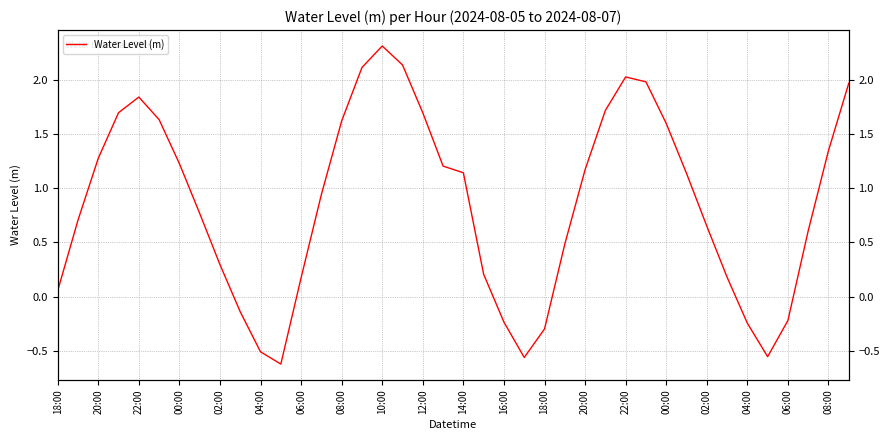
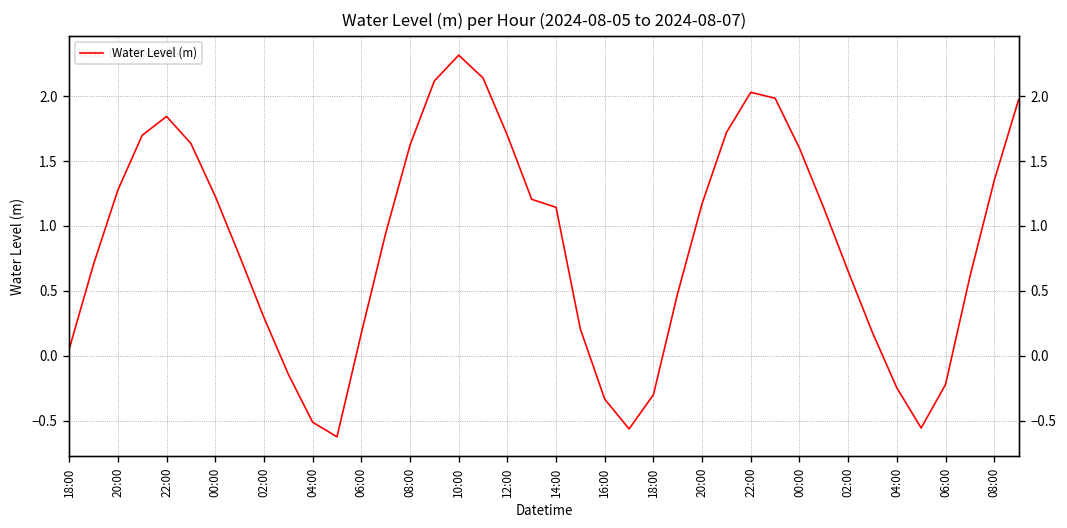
  {
    "10:00": 2.32,
    "12:00": 1.70,
    "14:00": 1.14,
-   "16:00": -0.24
+   "16:00": -0.33
  }
